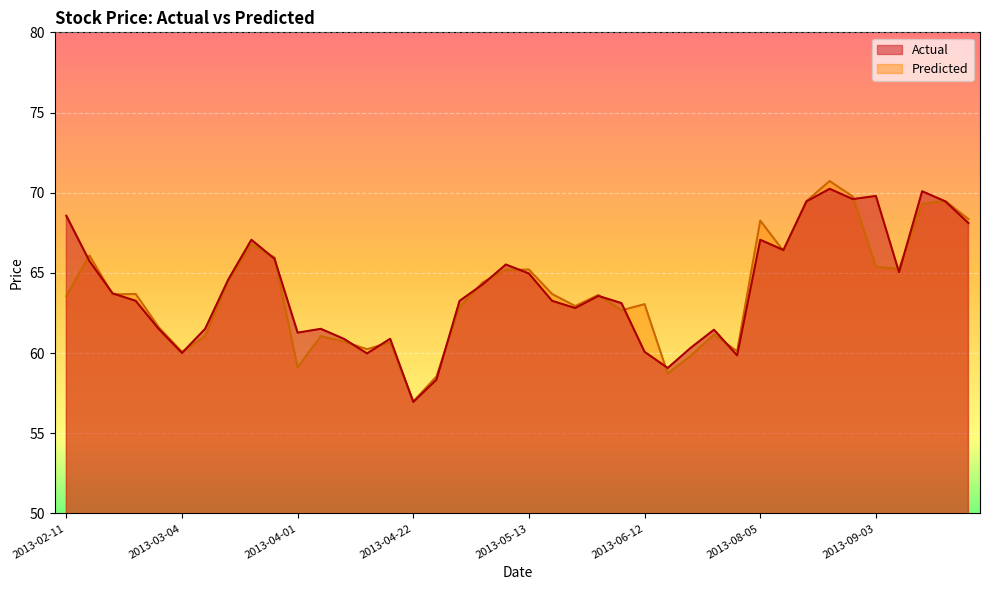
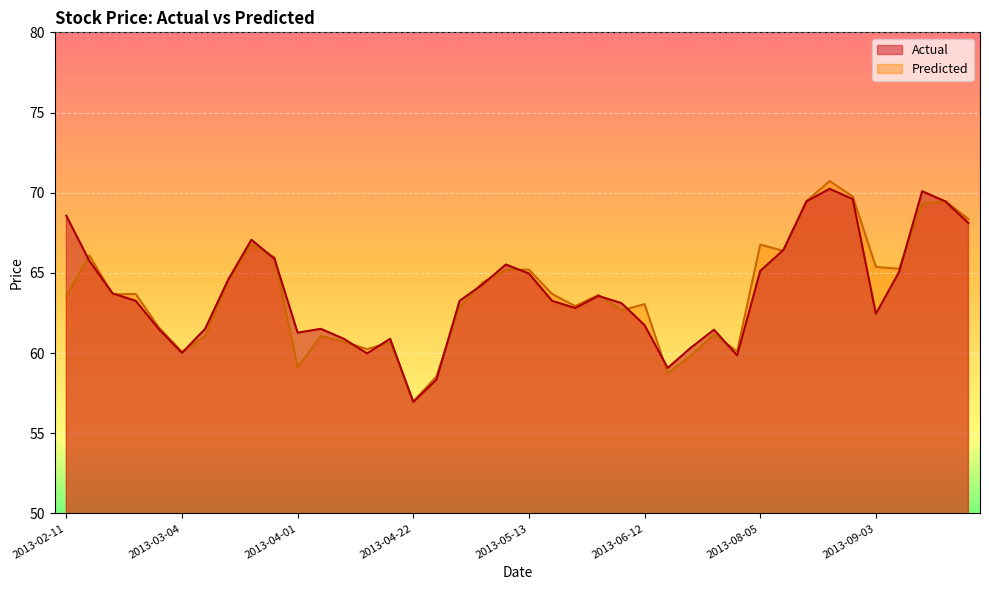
  {
    "Actual": {
      "2013-02-11": 68.6,
      "2013-04-01": 61.3,
      "2013-05-13": 65.0,
-     "2013-06-12": 60.1,
-     "2013-08-05": 67.1,
-     "2013-09-03": 69.8
+     "2013-06-12": 61.7,
+     "2013-08-05": 65.1,
+     "2013-09-03": 62.5
    },
    "Predicted": {
      "2013-02-11": 63.6,
      "2013-04-01": 59.1,
      "2013-05-13": 65.2,
      "2013-06-12": 63.0,
-     "2013-08-05": 68.3,
+     "2013-08-05": 66.8,
      "2013-09-03": 65.4
    }
  }
